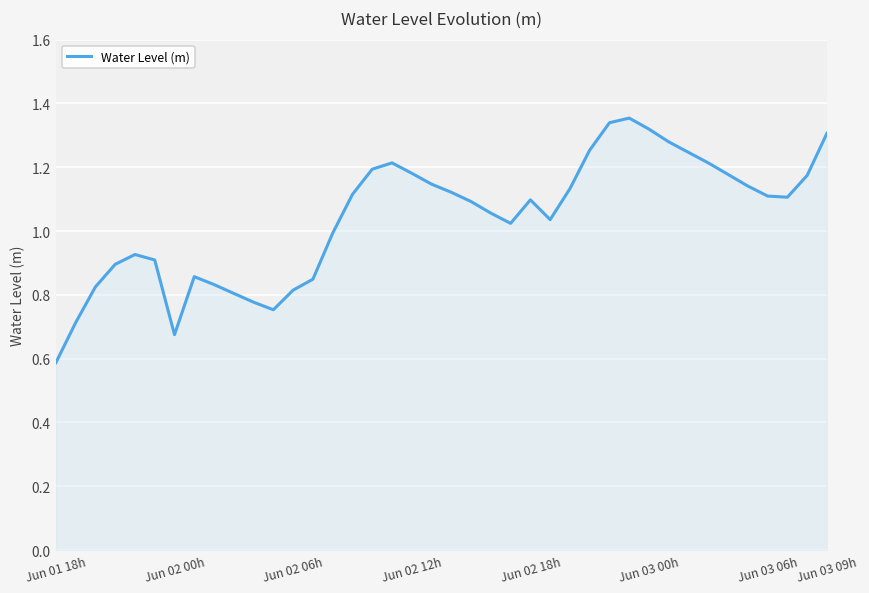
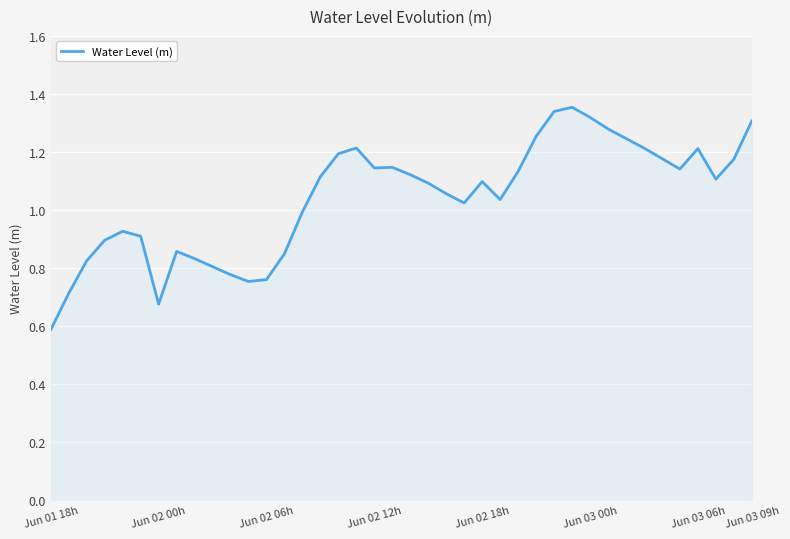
  {
    "Jun 01 18h": 0.59,
    "Jun 02 00h": 0.68,
-   "Jun 02 06h": 0.81,
-   "Jun 02 12h": 1.18,
+   "Jun 02 06h": 0.76,
+   "Jun 02 12h": 1.14,
    "Jun 02 18h": 1.10,
    "Jun 03 00h": 1.32,
-   "Jun 03 06h": 1.11,
+   "Jun 03 06h": 1.21,
    "Jun 03 09h": 1.31
  }
